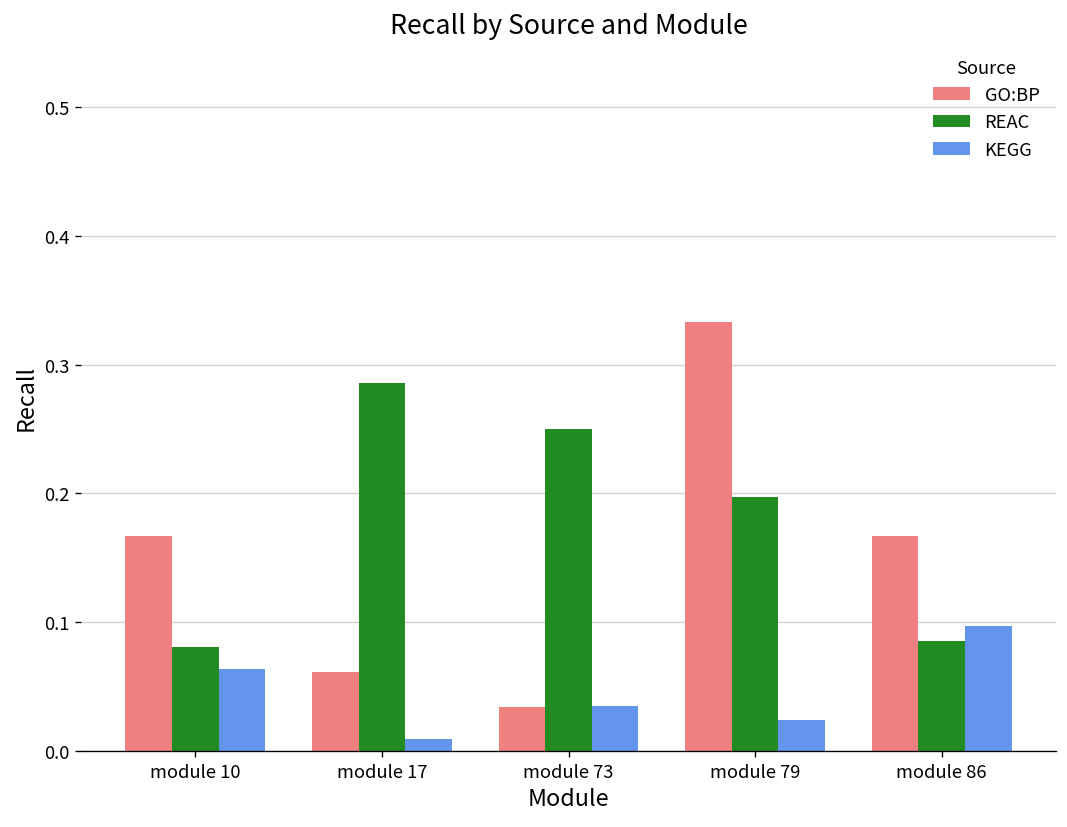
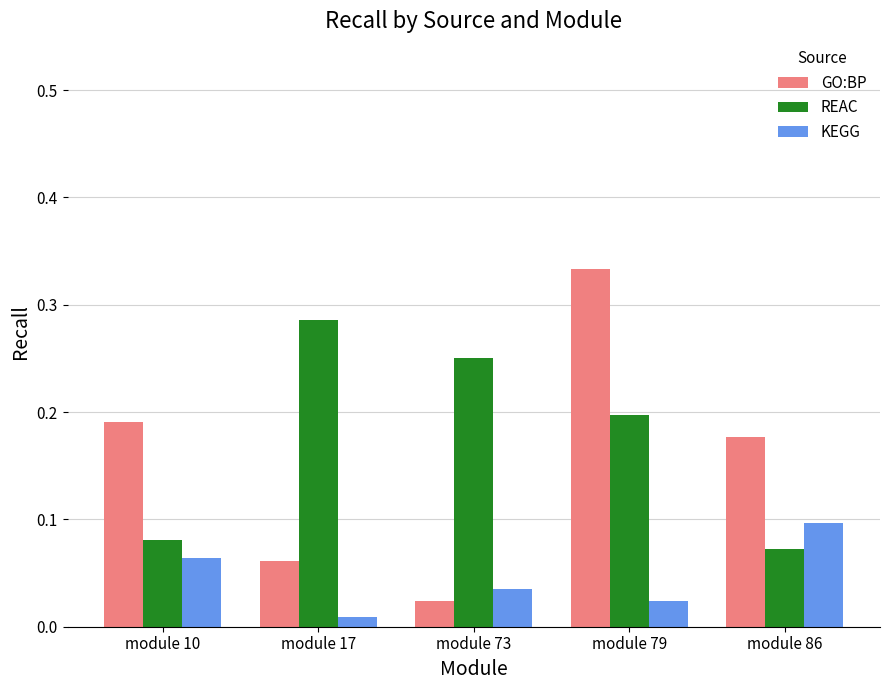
  {
    "GO:BP": {
-     "module 10": 0.167,
+     "module 10": 0.190,
      "module 17": 0.061,
-     "module 73": 0.034,
+     "module 73": 0.024,
      "module 79": 0.333,
-     "module 86": 0.167
+     "module 86": 0.176
    },
    "REAC": {
      "module 10": 0.081,
      "module 17": 0.286,
      "module 73": 0.250,
      "module 79": 0.197,
-     "module 86": 0.085
+     "module 86": 0.072
    },
    "KEGG": {
      "module 10": 0.064,
      "module 17": 0.009,
      "module 73": 0.035,
      "module 79": 0.024,
      "module 86": 0.097
    }
  }
